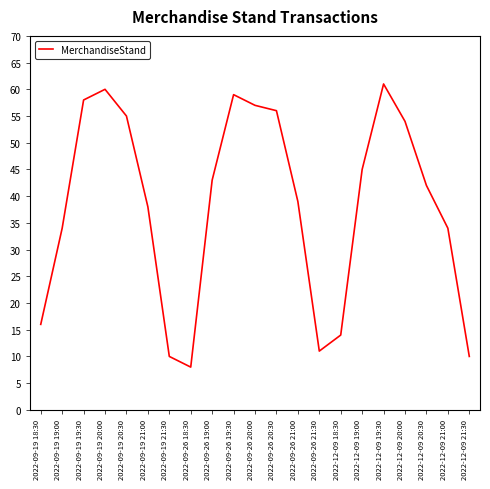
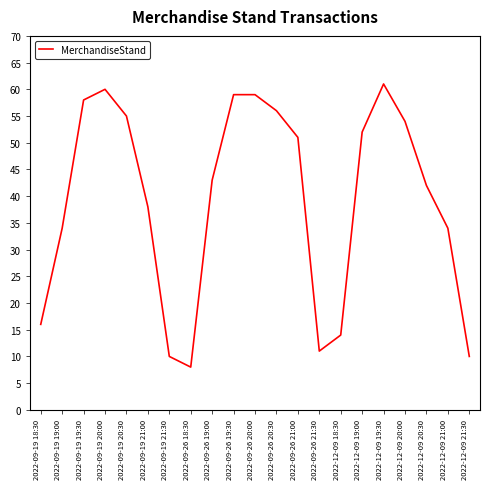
  {
    "2022-09-19 18:30": 16,
    "2022-09-19 19:00": 34,
    "2022-09-19 19:30": 58,
    "2022-09-19 20:00": 60,
    "2022-09-19 20:30": 55,
    "2022-09-19 21:00": 38,
    "2022-09-19 21:30": 10,
    "2022-09-26 18:30": 8,
    "2022-09-26 19:00": 43,
    "2022-09-26 19:30": 59,
-   "2022-09-26 20:00": 57,
+   "2022-09-26 20:00": 59,
    "2022-09-26 20:30": 56,
-   "2022-09-26 21:00": 39,
+   "2022-09-26 21:00": 51,
    "2022-09-26 21:30": 11,
    "2022-12-09 18:30": 14,
-   "2022-12-09 19:00": 45,
+   "2022-12-09 19:00": 52,
    "2022-12-09 19:30": 61,
    "2022-12-09 20:00": 54,
    "2022-12-09 20:30": 42,
    "2022-12-09 21:00": 34,
    "2022-12-09 21:30": 10
  }
